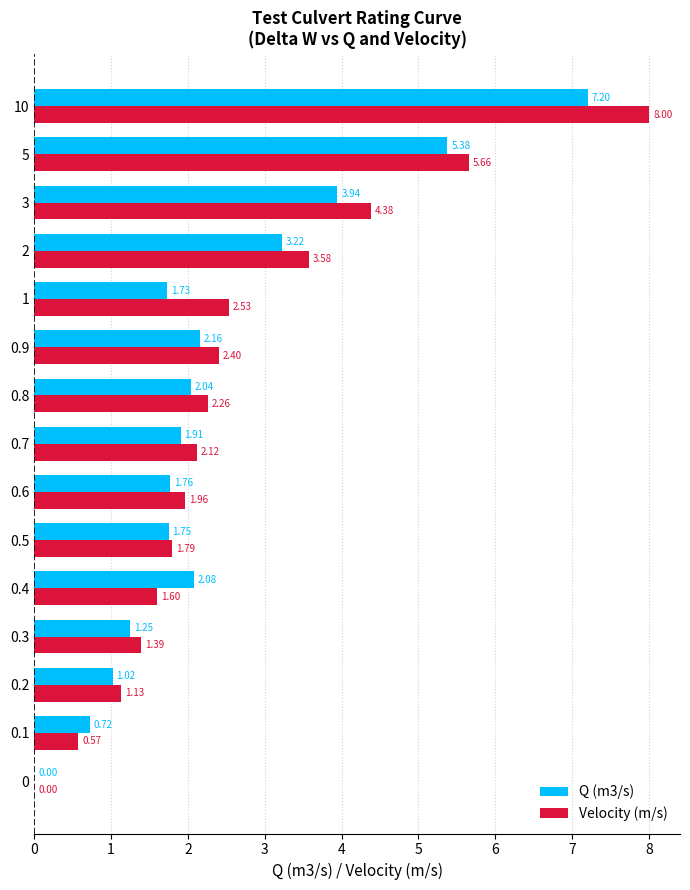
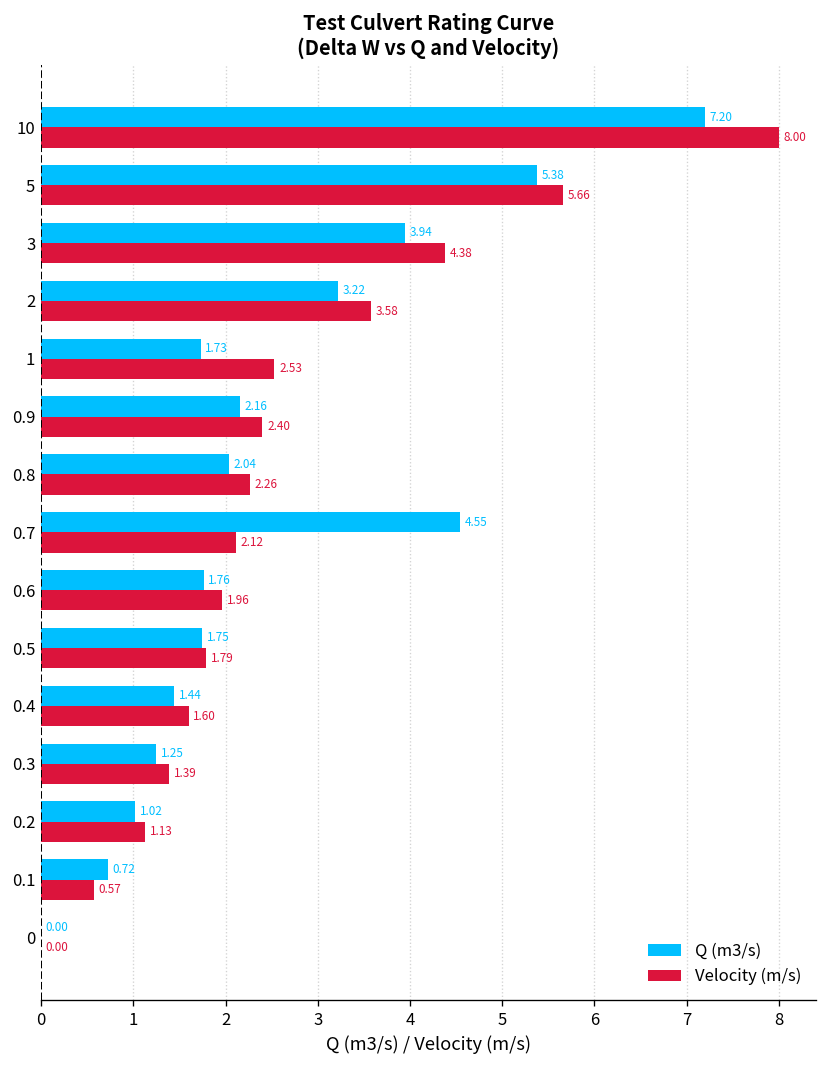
  {
    "Q (m3/s)": {
      "10": 7.20,
      "5": 5.38,
      "3": 3.94,
      "2": 3.22,
      "1": 1.73,
      "0.9": 2.16,
      "0.8": 2.04,
-     "0.7": 1.91,
+     "0.7": 4.55,
      "0.6": 1.76,
      "0.5": 1.75,
-     "0.4": 2.08,
+     "0.4": 1.44,
      "0.3": 1.25,
      "0.2": 1.02,
      "0.1": 0.72,
      "0": 0.00
    },
    "Velocity (m/s)": {
      "10": 8.00,
      "5": 5.66,
      "3": 4.38,
      "2": 3.58,
      "1": 2.53,
      "0.9": 2.40,
      "0.8": 2.26,
      "0.7": 2.12,
      "0.6": 1.96,
      "0.5": 1.79,
      "0.4": 1.60,
      "0.3": 1.39,
      "0.2": 1.13,
      "0.1": 0.57,
      "0": 0.00
    }
  }
